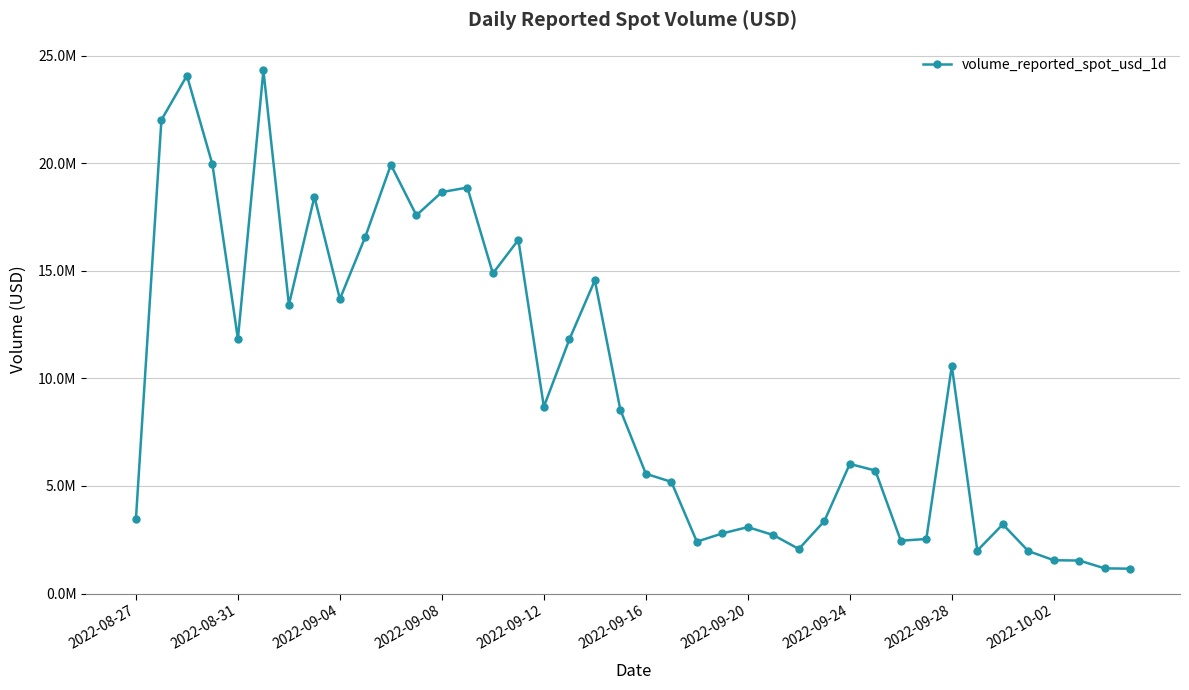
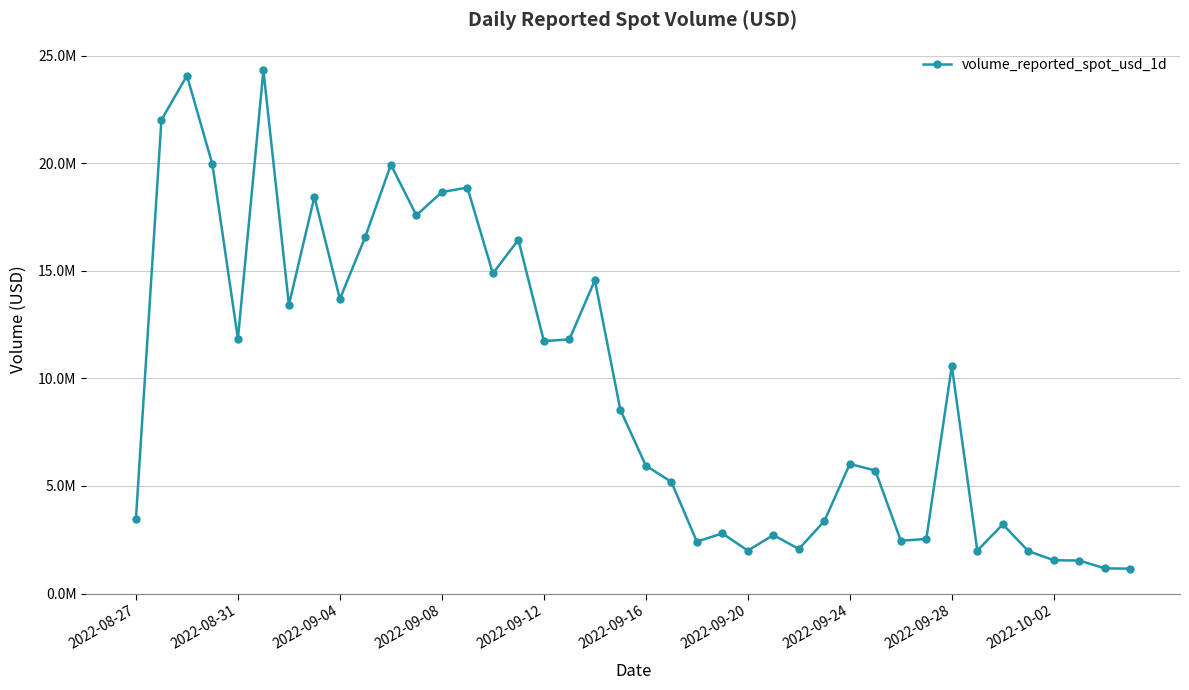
  {
    "2022-08-27": 3500000,
    "2022-08-31": 11800000,
    "2022-09-04": 13700000,
    "2022-09-08": 18700000,
-   "2022-09-12": 8700000,
-   "2022-09-16": 5600000,
-   "2022-09-20": 3100000,
+   "2022-09-12": 11700000,
+   "2022-09-16": 5900000,
+   "2022-09-20": 2000000,
    "2022-09-24": 6000000,
    "2022-09-28": 10600000,
    "2022-10-02": 1500000
  }
